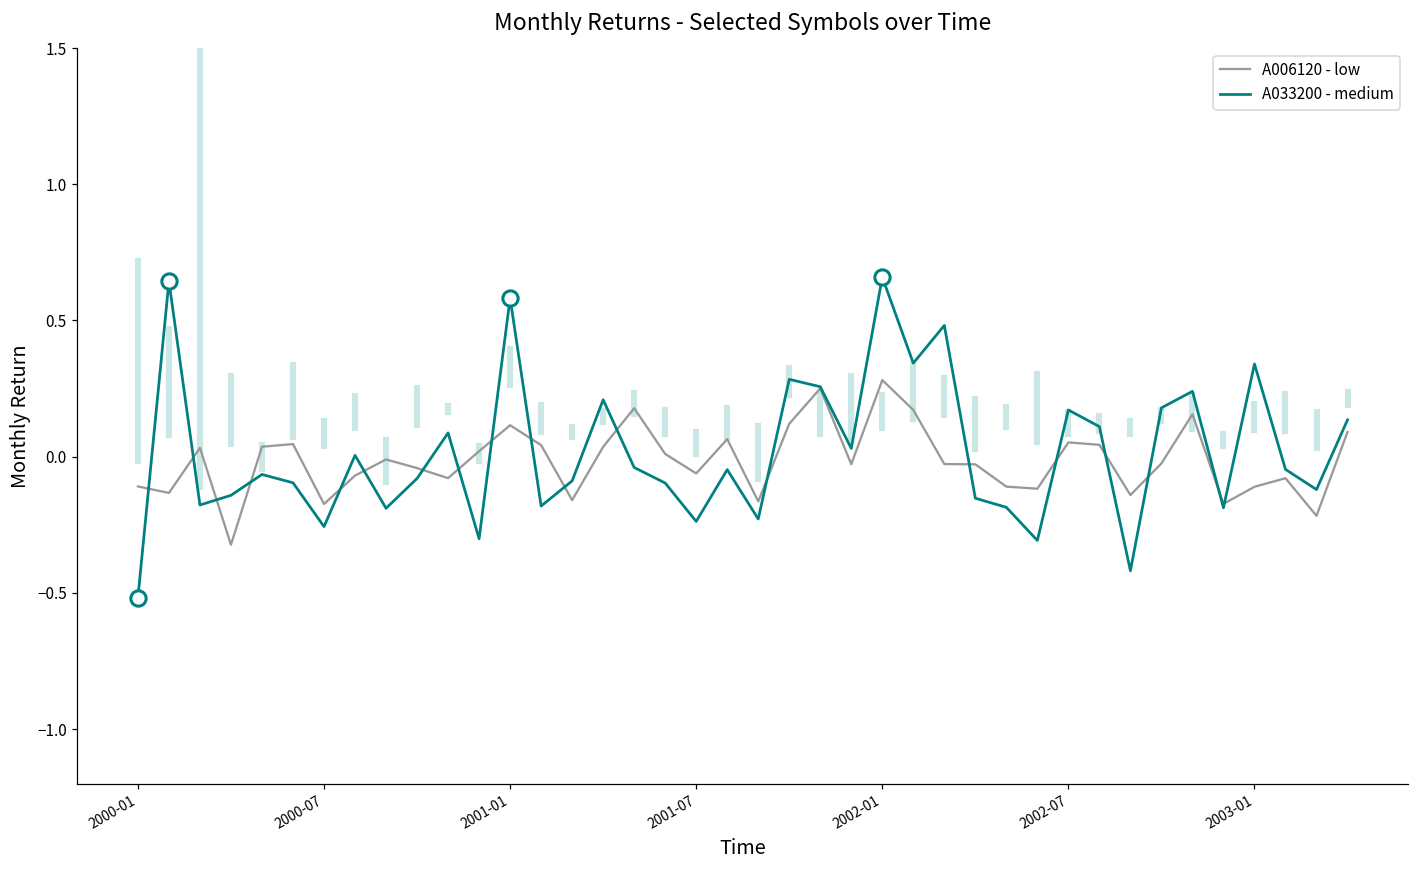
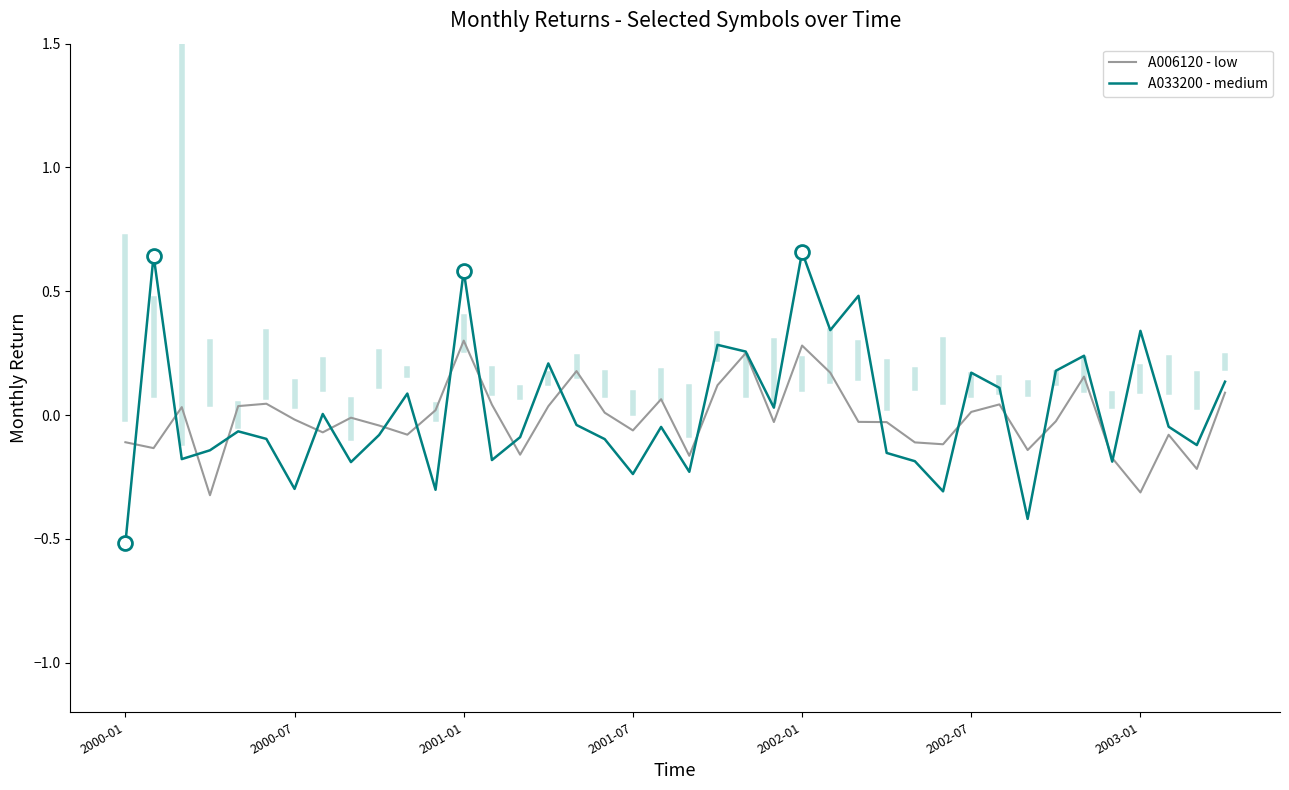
  {
    "A006120 - low": {
      "2000-01": -0.11,
-     "2000-07": -0.17,
-     "2001-01": 0.12,
+     "2000-07": -0.02,
+     "2001-01": 0.30,
      "2001-07": -0.06,
      "2002-01": 0.28,
-     "2002-07": 0.05,
-     "2003-01": -0.11
+     "2002-07": 0.01,
+     "2003-01": -0.31
    },
    "A033200 - medium": {
-     "2000-07": -0.26,
+     "2000-07": -0.30,
      "2001-07": -0.24,
      "2002-07": 0.17,
      "2003-01": 0.34
    }
  }
